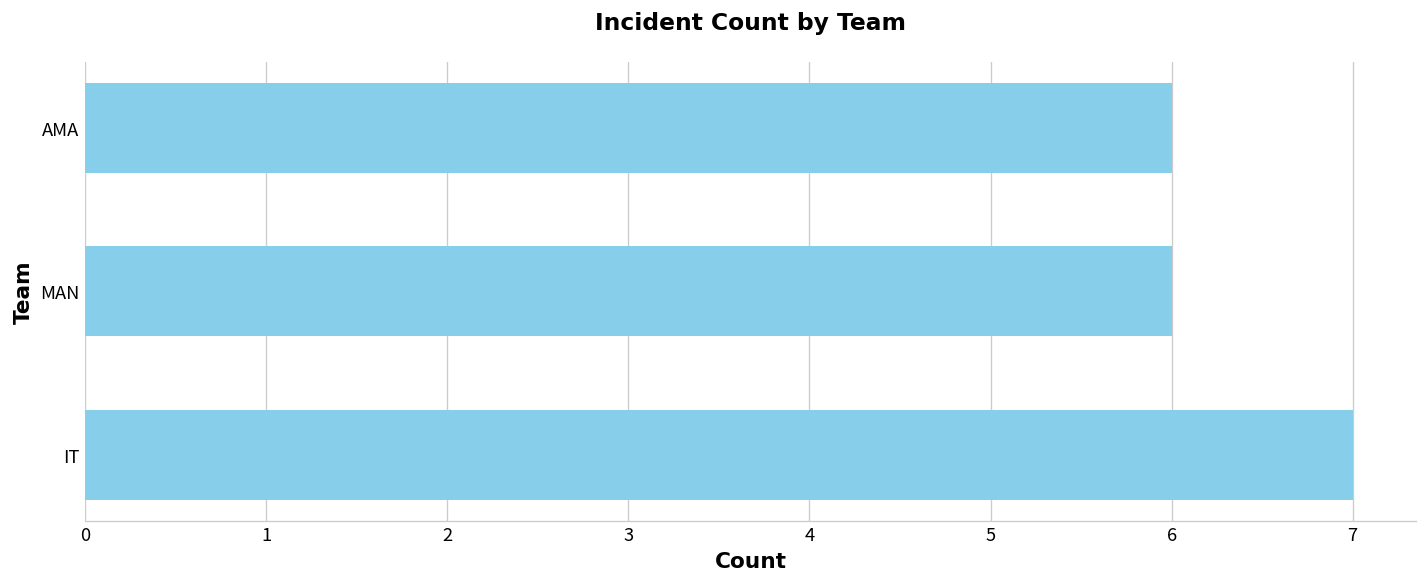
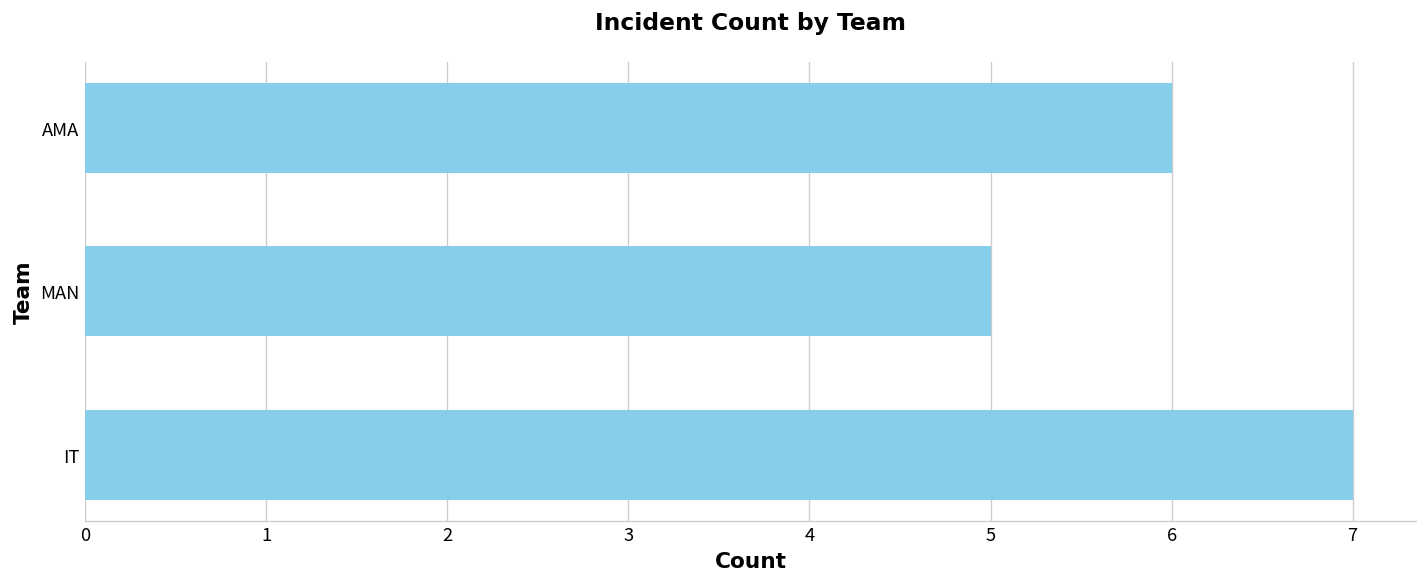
  {
    "AMA": 6,
-   "MAN": 6,
+   "MAN": 5,
    "IT": 7
  }
